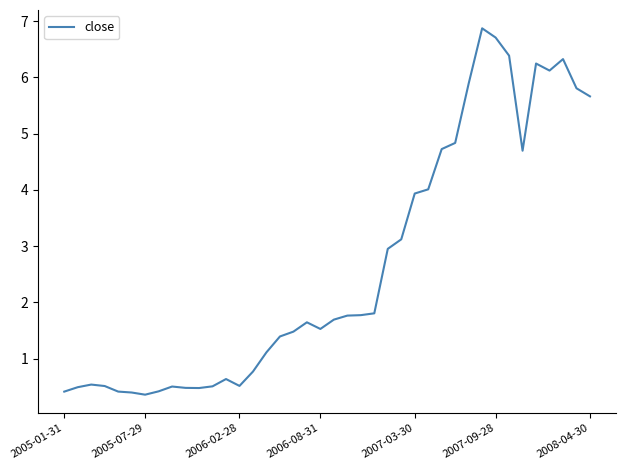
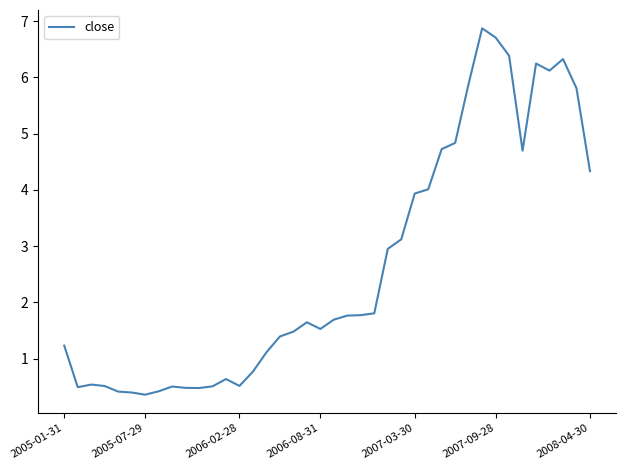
  {
-   "2005-01-31": 0.4,
+   "2005-01-31": 1.2,
    "2005-07-29": 0.4,
    "2006-02-28": 0.5,
    "2006-08-31": 1.5,
    "2007-03-30": 3.9,
    "2007-09-28": 6.7,
-   "2008-04-30": 5.7
+   "2008-04-30": 4.3
  }
